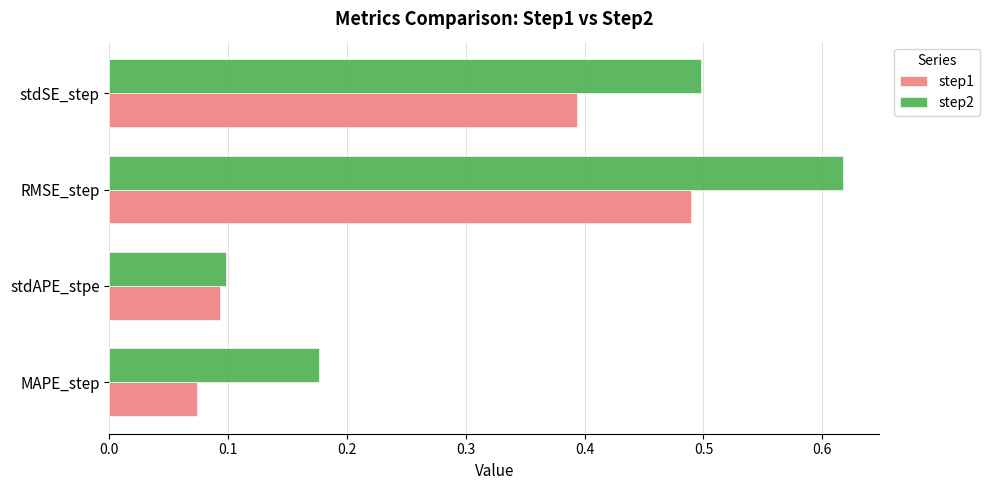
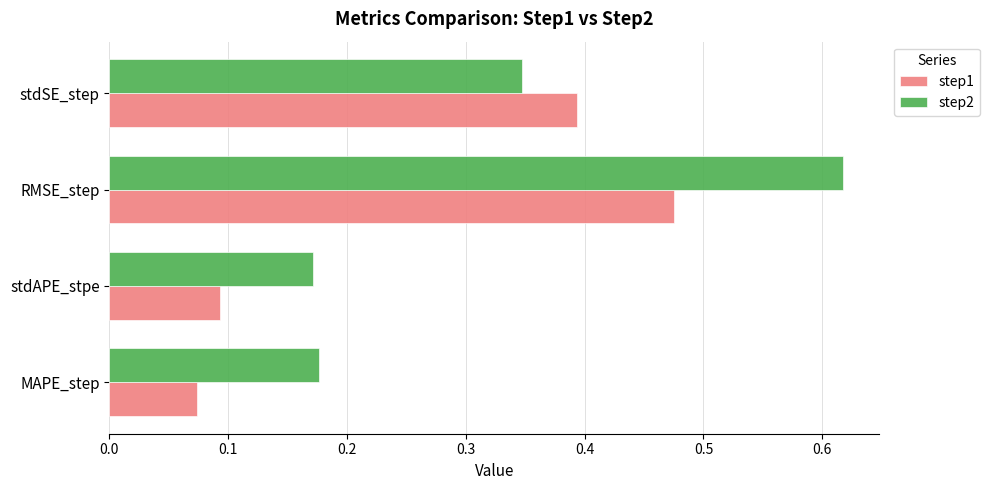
  {
    "step1": {
      "stdSE_step": 0.394,
-     "RMSE_step": 0.490,
+     "RMSE_step": 0.476,
      "stdAPE_stpe": 0.093,
      "MAPE_step": 0.074
    },
    "step2": {
-     "stdSE_step": 0.498,
+     "stdSE_step": 0.347,
      "RMSE_step": 0.617,
-     "stdAPE_stpe": 0.098,
+     "stdAPE_stpe": 0.172,
      "MAPE_step": 0.176
    }
  }
